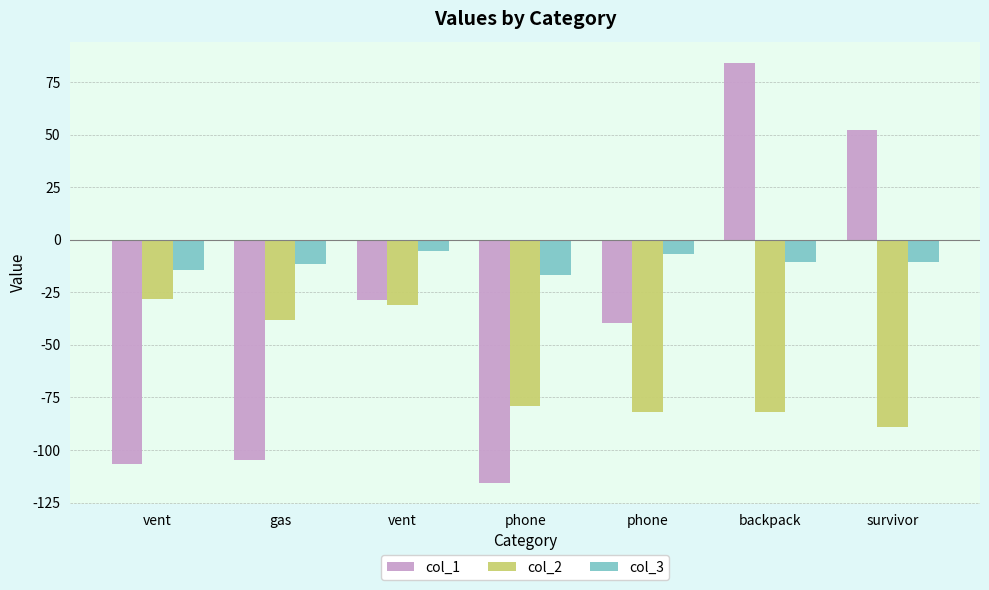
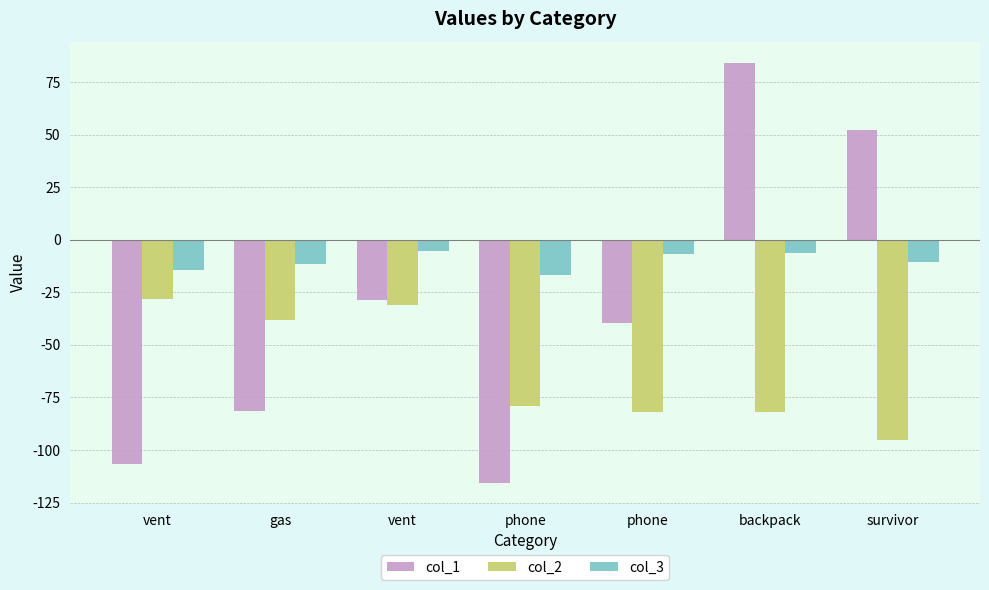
  {
    "col_1": {
-     "gas": -105,
+     "gas": -82,
      "backpack": 84,
      "survivor": 52
    },
    "col_2": {
      "gas": -38,
      "backpack": -82,
-     "survivor": -89
+     "survivor": -95
    },
    "col_3": {
      "gas": -11,
-     "backpack": -11,
+     "backpack": -6,
      "survivor": -10
    }
  }
